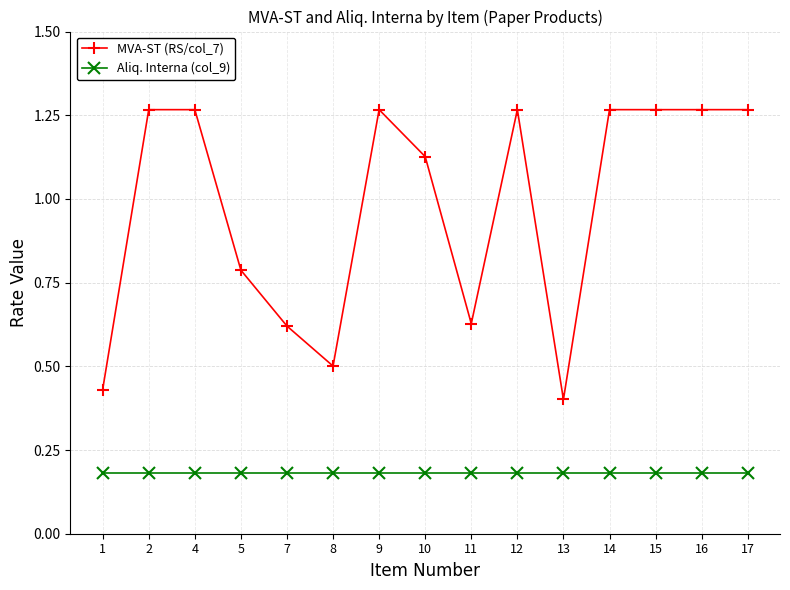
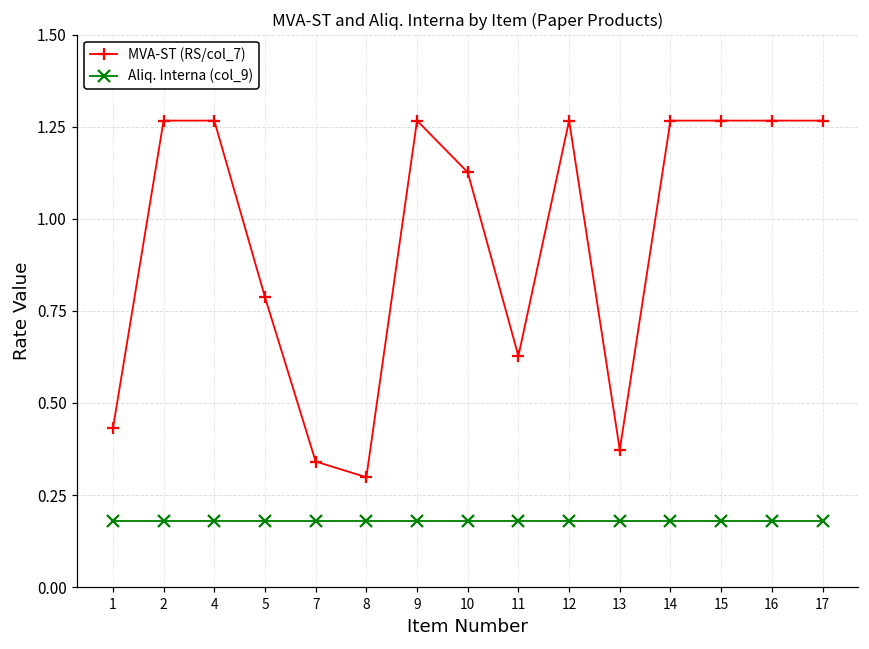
  {
    "MVA-ST (RS/col_7)": {
      "1": 0.43,
      "2": 1.27,
      "4": 1.27,
      "5": 0.79,
-     "7": 0.62,
-     "8": 0.50,
+     "7": 0.34,
+     "8": 0.30,
      "9": 1.27,
      "10": 1.13,
      "11": 0.63,
      "12": 1.27,
-     "13": 0.40,
+     "13": 0.37,
      "14": 1.27,
      "15": 1.27,
      "16": 1.27,
      "17": 1.27
    },
    "Aliq. Interna (col_9)": {
      "1": 0.18,
      "2": 0.18,
      "4": 0.18,
      "5": 0.18,
      "7": 0.18,
      "8": 0.18,
      "9": 0.18,
      "10": 0.18,
      "11": 0.18,
      "12": 0.18,
      "13": 0.18,
      "14": 0.18,
      "15": 0.18,
      "16": 0.18,
      "17": 0.18
    }
  }
